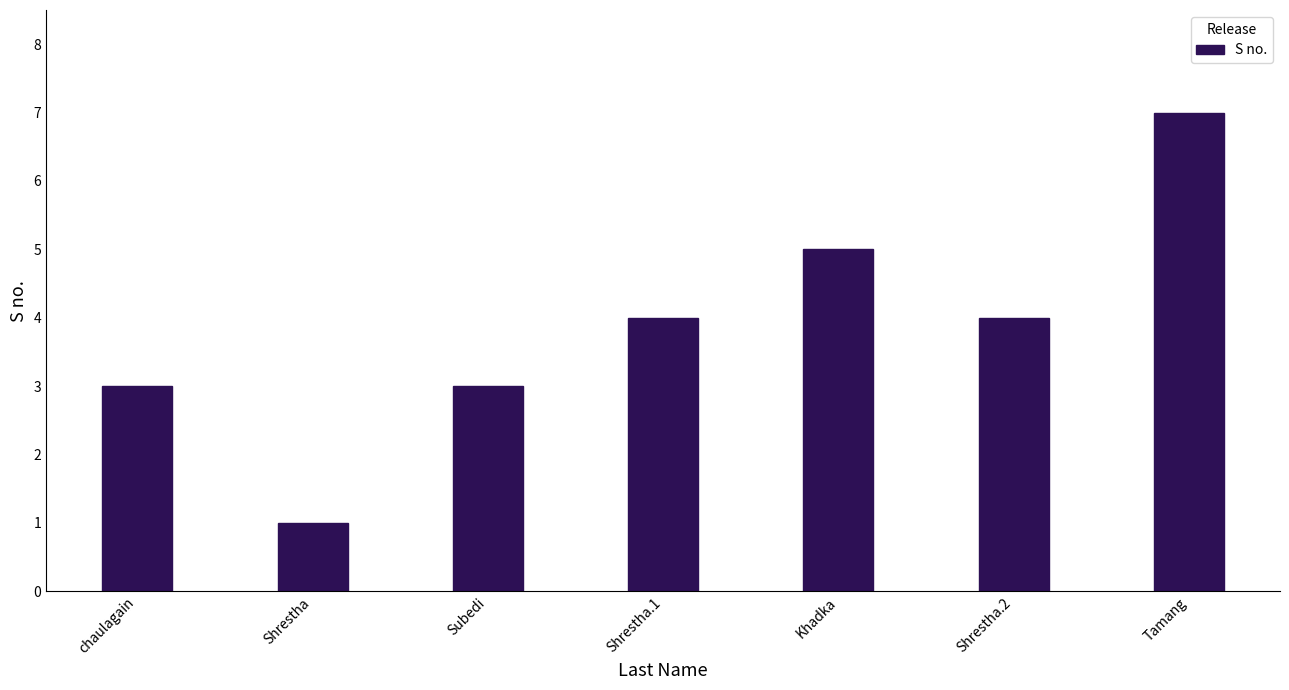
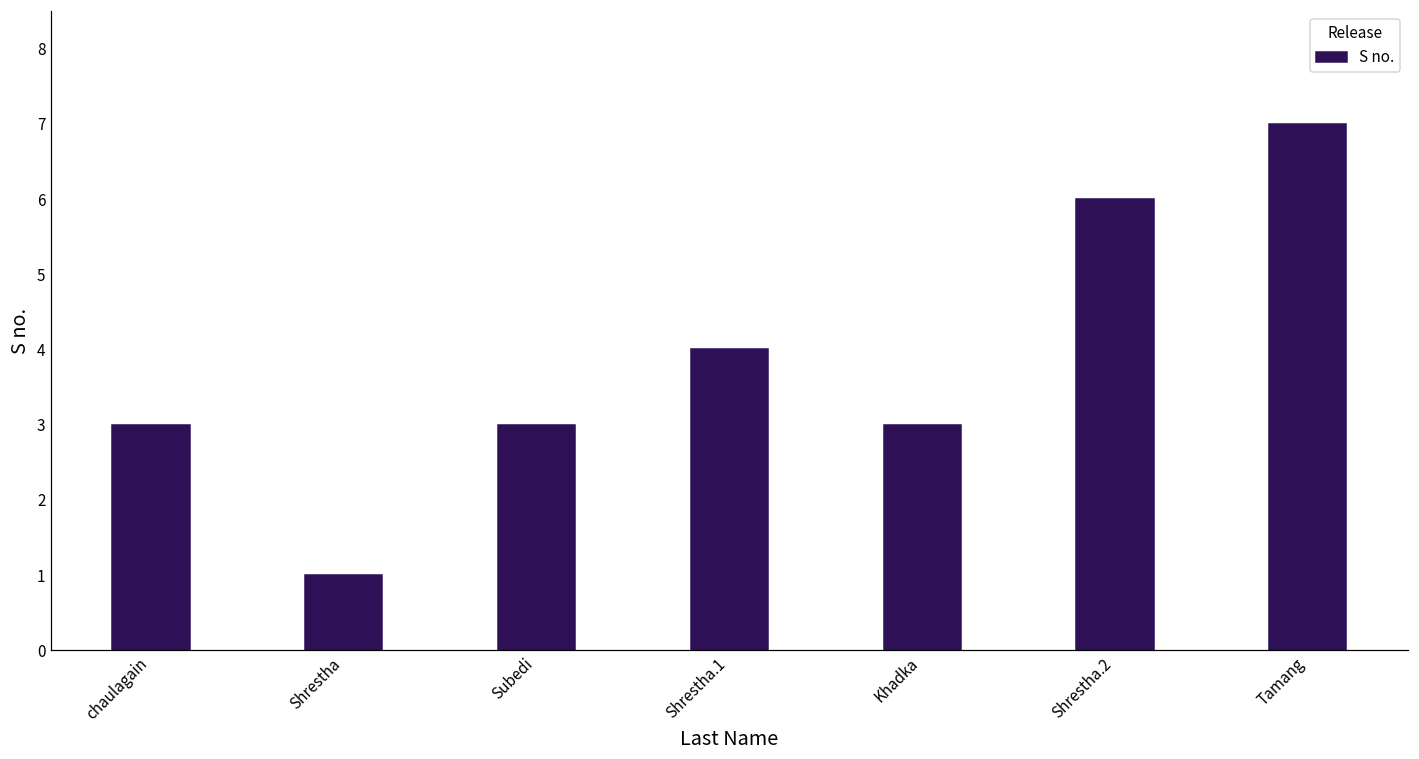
  {
    "chaulagain": 3,
    "Shrestha": 1,
    "Subedi": 3,
    "Shrestha.1": 4,
-   "Khadka": 5,
-   "Shrestha.2": 4,
+   "Khadka": 3,
+   "Shrestha.2": 6,
    "Tamang": 7
  }
